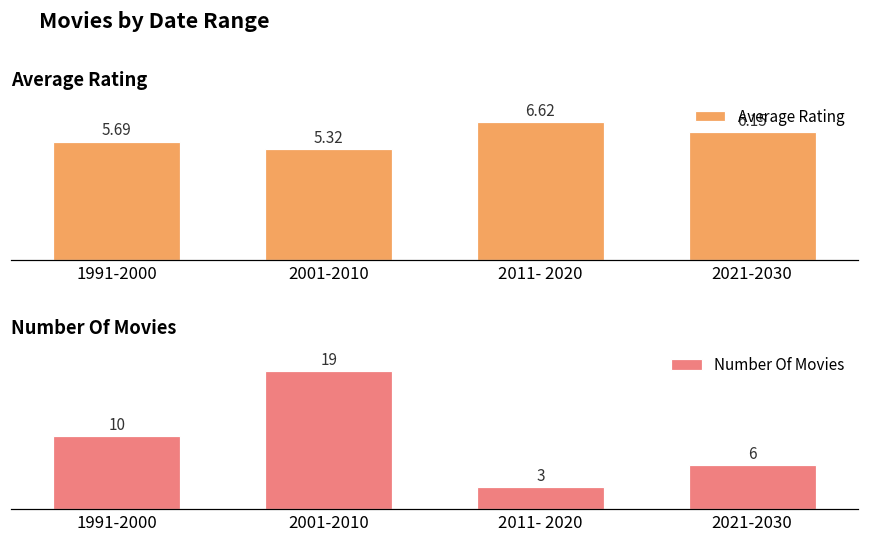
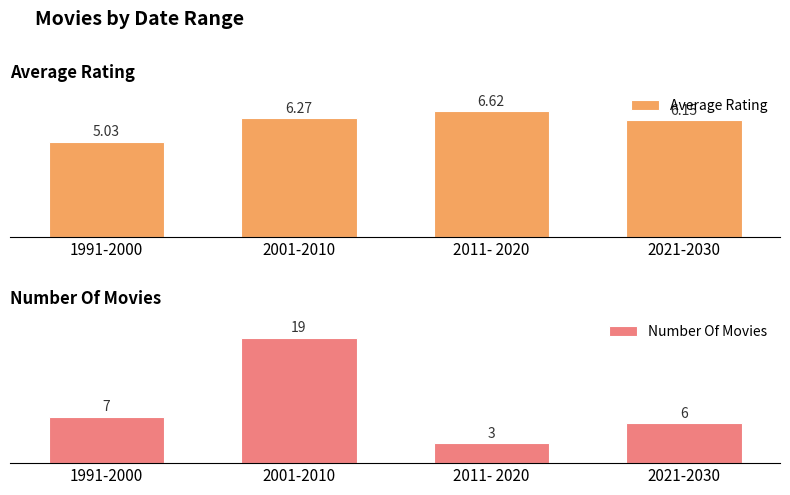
  {
    "Average Rating": {
-     "1991-2000": 5.69,
-     "2001-2010": 5.32,
+     "1991-2000": 5.03,
+     "2001-2010": 6.27,
      "2011- 2020": 6.62,
      "2021-2030": 6.15
    },
    "Number Of Movies": {
-     "1991-2000": 10,
+     "1991-2000": 7,
      "2001-2010": 19,
      "2011- 2020": 3,
      "2021-2030": 6
    }
  }
